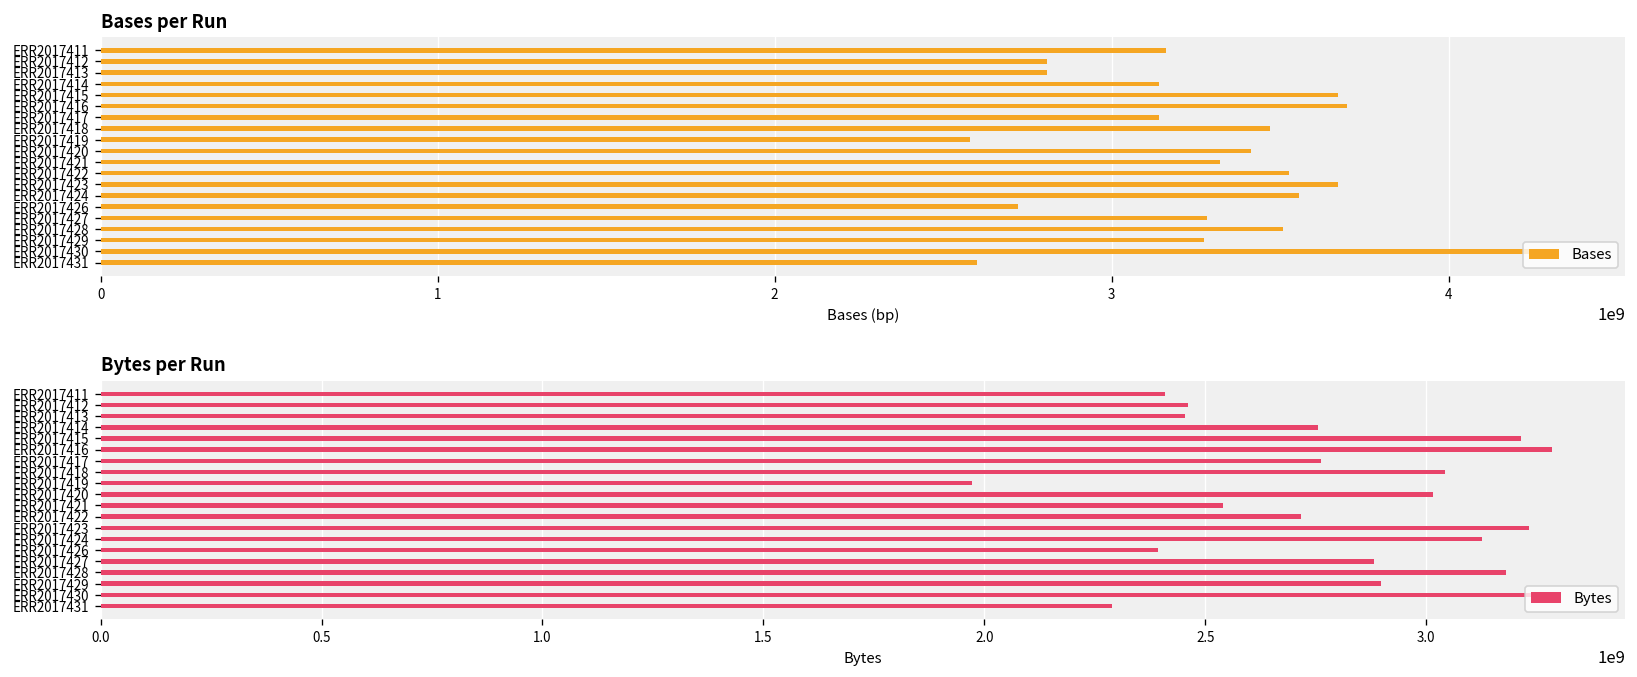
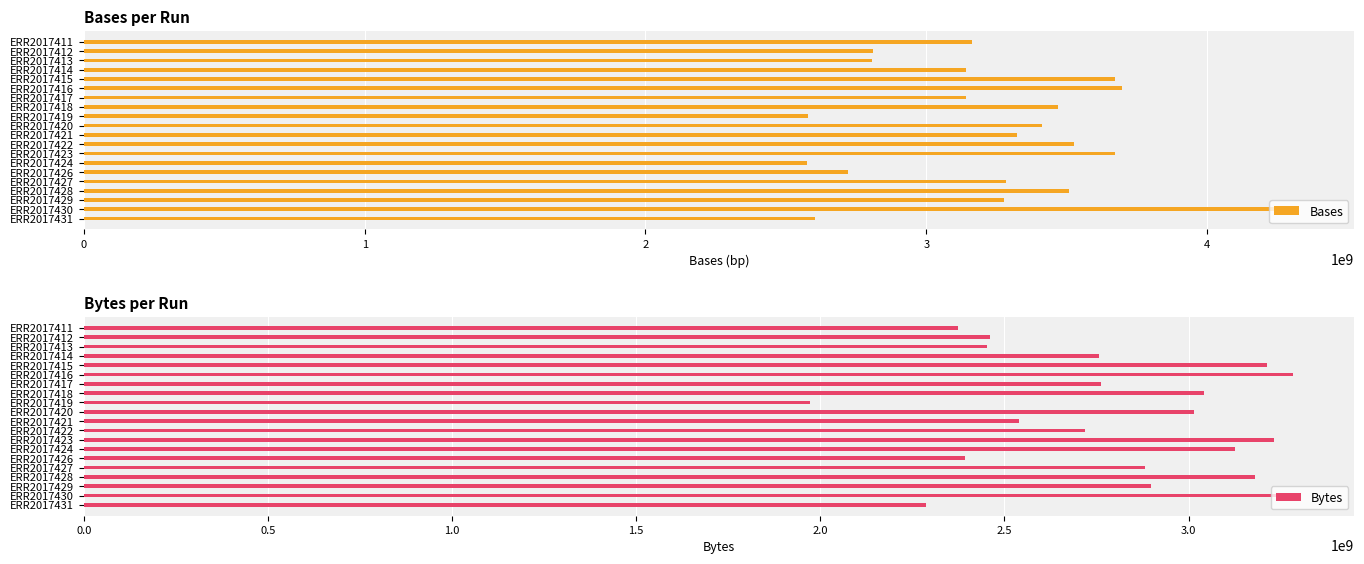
  {
    "Bases per Run": {
      "ERR2017411": 3160000000,
      "ERR2017412": 2810000000,
      "ERR2017413": 2810000000,
      "ERR2017414": 3140000000,
      "ERR2017415": 3670000000,
      "ERR2017416": 3700000000,
      "ERR2017417": 3140000000,
      "ERR2017418": 3470000000,
      "ERR2017419": 2580000000,
      "ERR2017420": 3410000000,
      "ERR2017421": 3320000000,
      "ERR2017422": 3530000000,
      "ERR2017423": 3670000000,
-     "ERR2017424": 3560000000,
+     "ERR2017424": 2580000000,
      "ERR2017426": 2720000000,
      "ERR2017427": 3280000000,
      "ERR2017428": 3510000000,
      "ERR2017429": 3280000000,
      "ERR2017431": 2600000000
    },
    "Bytes per Run": {
-     "ERR2017411": 2410000000,
+     "ERR2017411": 2370000000,
      "ERR2017412": 2460000000,
      "ERR2017413": 2450000000,
      "ERR2017414": 2760000000,
      "ERR2017415": 3210000000,
      "ERR2017416": 3280000000,
      "ERR2017417": 2760000000,
      "ERR2017418": 3040000000,
      "ERR2017419": 1970000000,
      "ERR2017420": 3010000000,
      "ERR2017421": 2540000000,
      "ERR2017422": 2720000000,
      "ERR2017423": 3230000000,
      "ERR2017424": 3130000000,
      "ERR2017426": 2390000000,
      "ERR2017427": 2880000000,
      "ERR2017428": 3180000000,
      "ERR2017429": 2900000000,
      "ERR2017431": 2290000000
    }
  }
